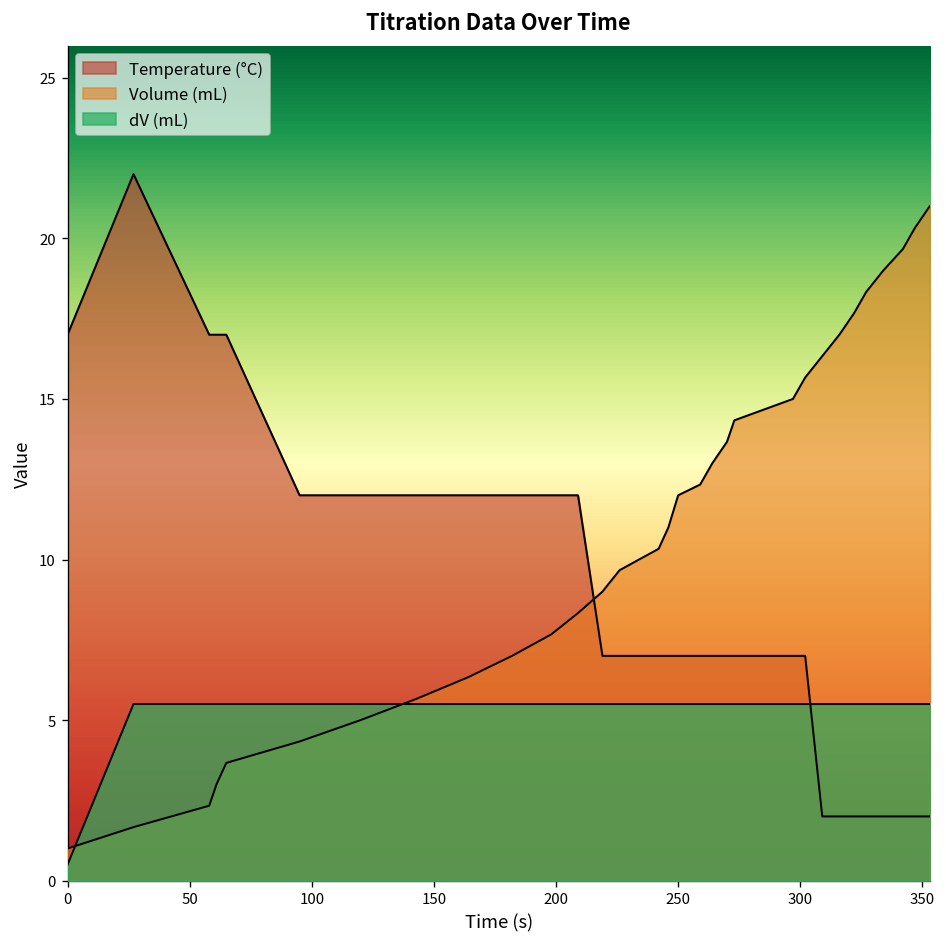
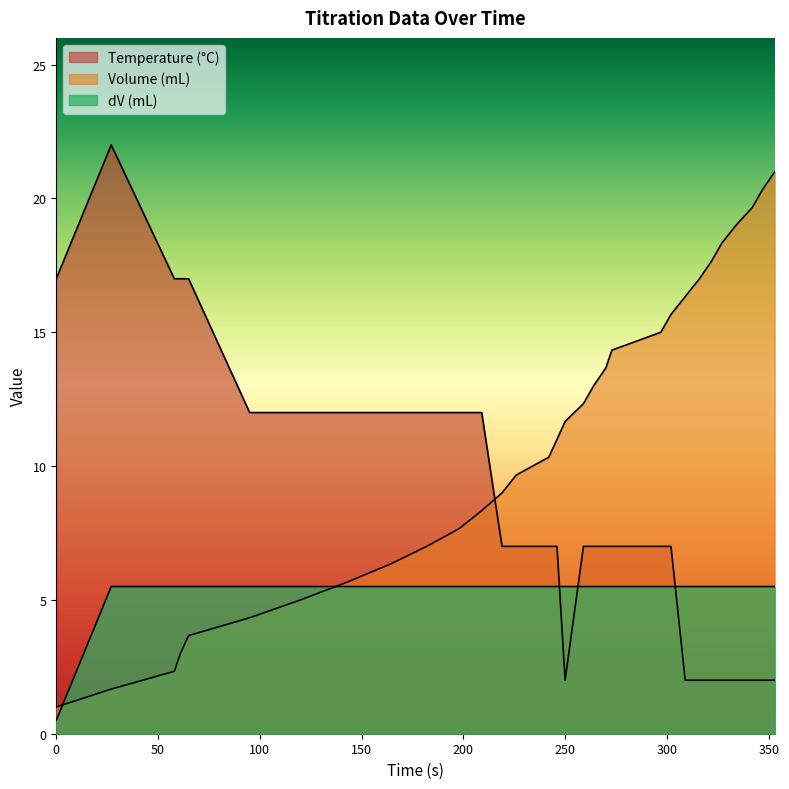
  {
    "Temperature (°C)": {
      "0": 17.0,
-     "250": 7.0
+     "250": 2.0
    },
    "Volume (mL)": {
      "0": 1.0,
-     "250": 12.0
+     "250": 11.7
    },
    "dV (mL)": {
      "0": 0.5,
      "250": 5.5
    }
  }
